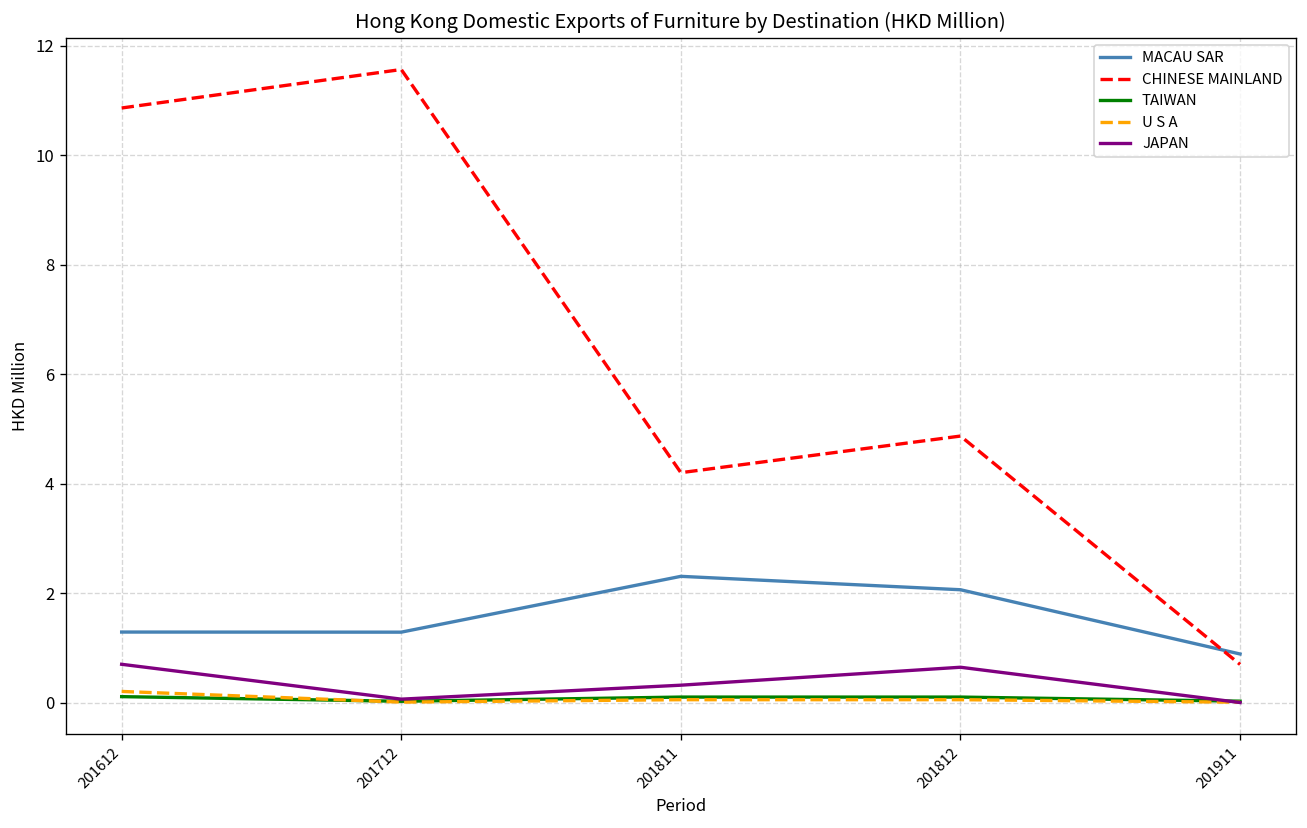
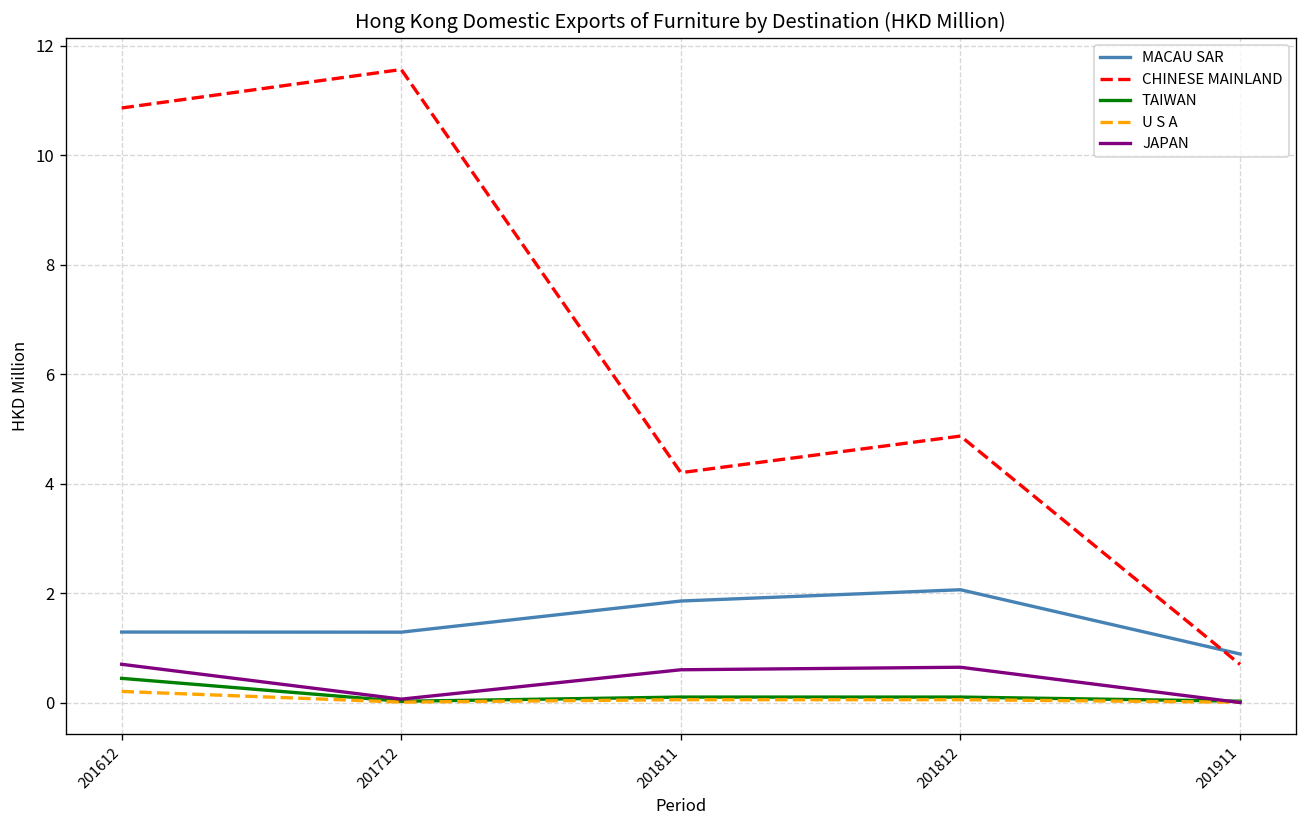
  {
    "MACAU SAR": {
      "201612": 1.3,
      "201712": 1.3,
-     "201811": 2.3,
+     "201811": 1.9,
      "201812": 2.1,
      "201911": 0.9
    },
    "CHINESE MAINLAND": {
      "201612": 10.9,
      "201712": 11.6,
      "201811": 4.2,
      "201812": 4.9,
      "201911": 0.7
    },
    "TAIWAN": {
-     "201612": 0.1
+     "201612": 0.4
    },
    "U S A": {
      "201612": 0.2
    },
    "JAPAN": {
      "201612": 0.7,
-     "201811": 0.3,
+     "201811": 0.6,
      "201812": 0.6
    }
  }
